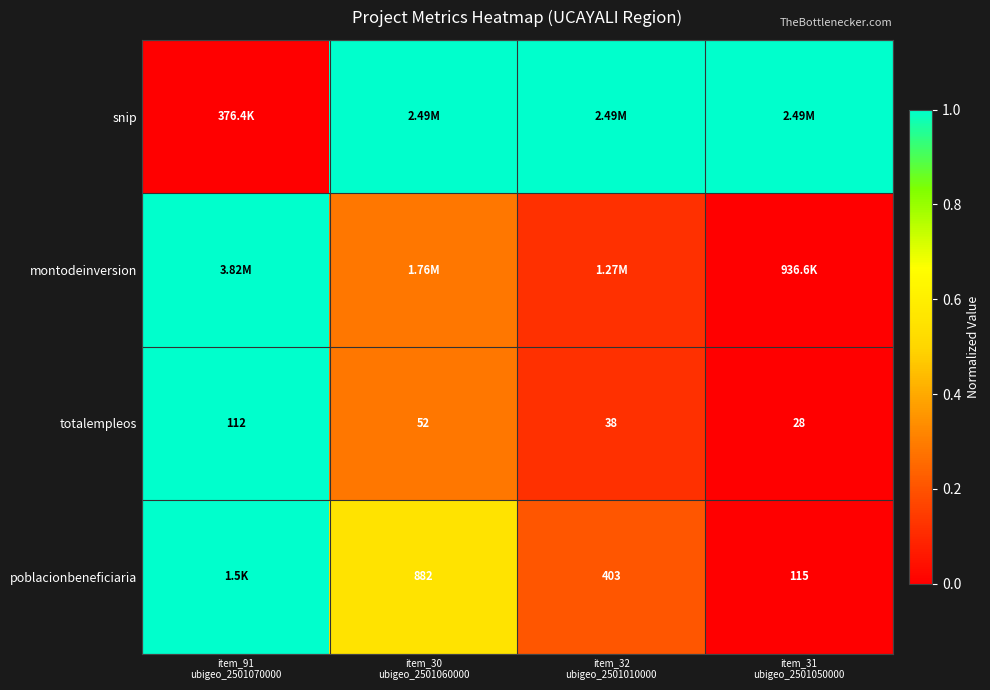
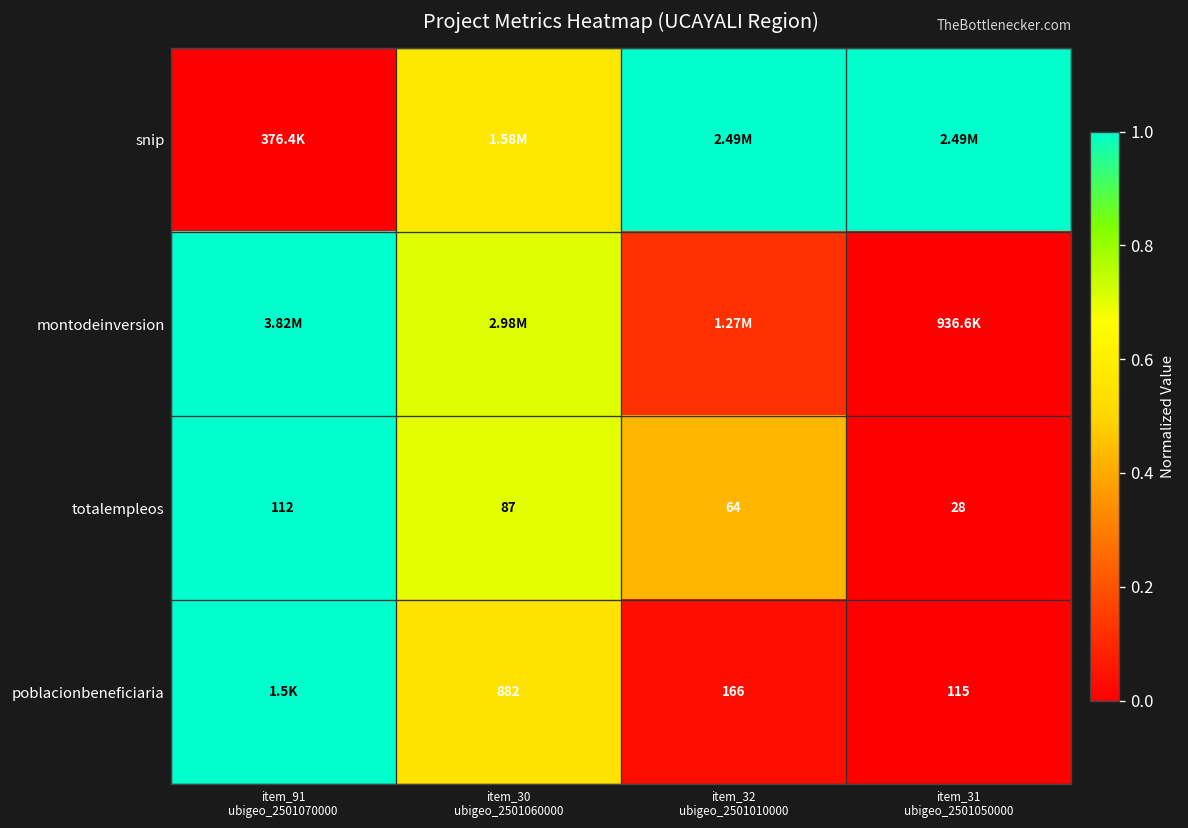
  {
    "snip": {
      "item_91 ubigeo_2501070000": "376.4K",
-     "item_30 ubigeo_2501060000": "2.49M",
+     "item_30 ubigeo_2501060000": "1.58M",
      "item_32 ubigeo_2501010000": "2.49M",
      "item_31 ubigeo_2501050000": "2.49M"
    },
    "montodeinversion": {
      "item_91 ubigeo_2501070000": "3.82M",
-     "item_30 ubigeo_2501060000": "1.76M",
+     "item_30 ubigeo_2501060000": "2.98M",
      "item_32 ubigeo_2501010000": "1.27M",
      "item_31 ubigeo_2501050000": "936.6K"
    },
    "totalempleos": {
      "item_91 ubigeo_2501070000": "112",
-     "item_30 ubigeo_2501060000": "52",
-     "item_32 ubigeo_2501010000": "38",
+     "item_30 ubigeo_2501060000": "87",
+     "item_32 ubigeo_2501010000": "64",
      "item_31 ubigeo_2501050000": "28"
    },
    "poblacionbeneficiaria": {
      "item_91 ubigeo_2501070000": "1.5K",
      "item_30 ubigeo_2501060000": "882",
-     "item_32 ubigeo_2501010000": "403",
+     "item_32 ubigeo_2501010000": "166",
      "item_31 ubigeo_2501050000": "115"
    }
  }
